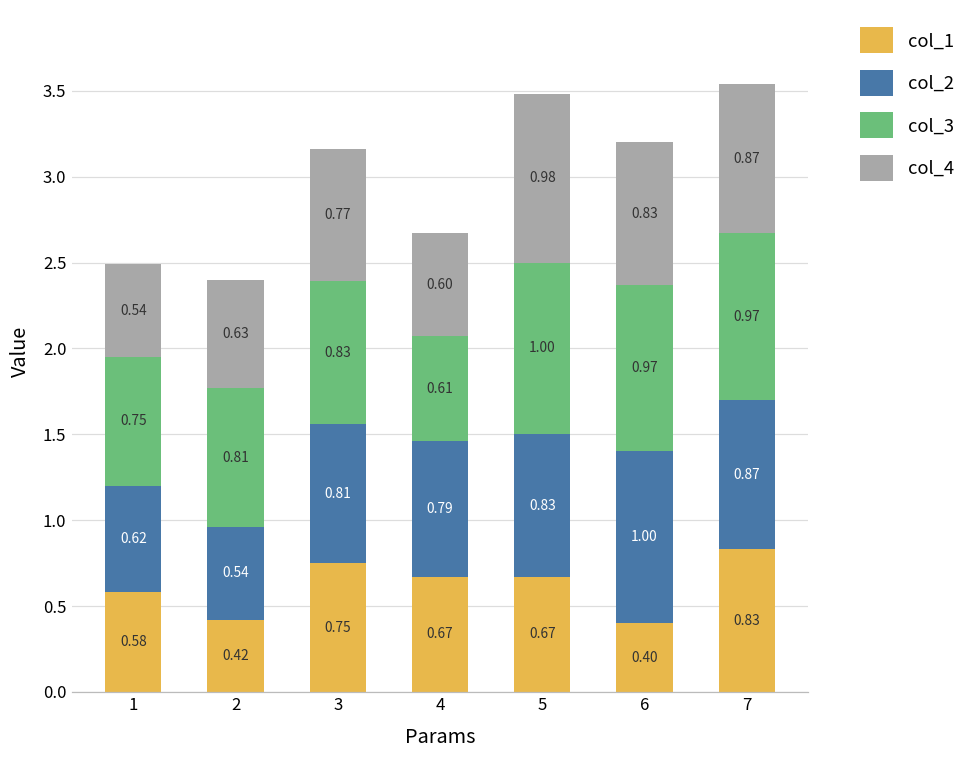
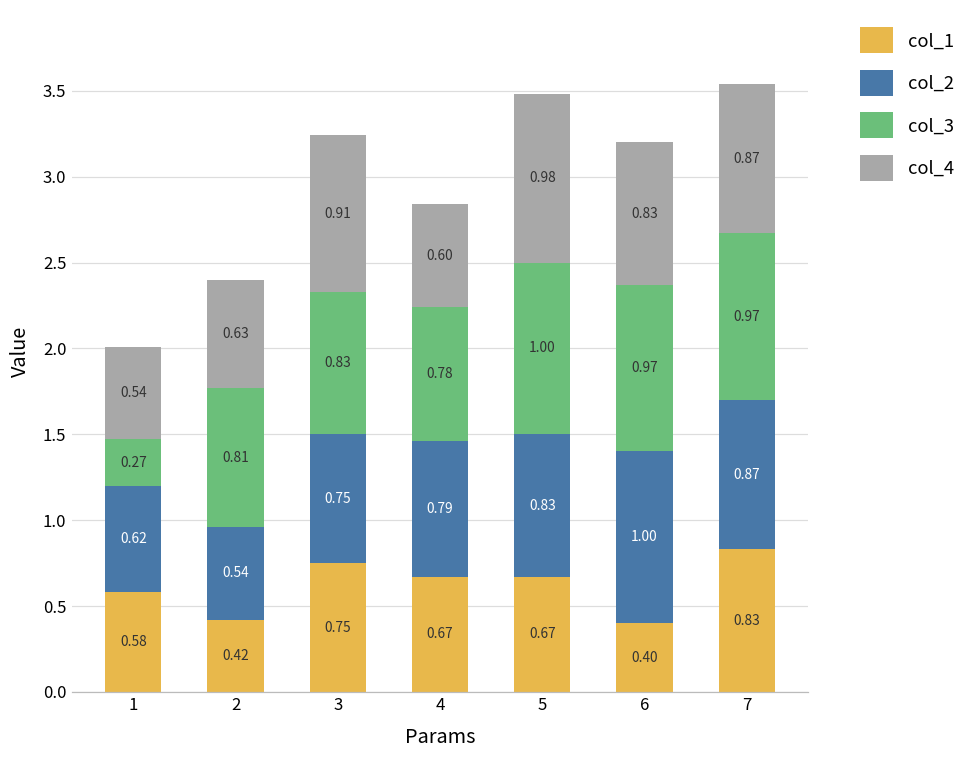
  {
    "col_1": {
      "1": 0.58,
      "2": 0.42,
      "3": 0.75,
      "4": 0.67,
      "5": 0.67,
      "6": 0.40,
      "7": 0.83
    },
    "col_2": {
      "1": 0.62,
      "2": 0.54,
-     "3": 0.81,
+     "3": 0.75,
      "4": 0.79,
      "5": 0.83,
      "6": 1.00,
      "7": 0.87
    },
    "col_3": {
-     "1": 0.75,
+     "1": 0.27,
      "2": 0.81,
      "3": 0.83,
-     "4": 0.61,
+     "4": 0.78,
      "5": 1.00,
      "6": 0.97,
      "7": 0.97
    },
    "col_4": {
      "1": 0.54,
      "2": 0.63,
-     "3": 0.77,
+     "3": 0.91,
      "4": 0.60,
      "5": 0.98,
      "6": 0.83,
      "7": 0.87
    }
  }
